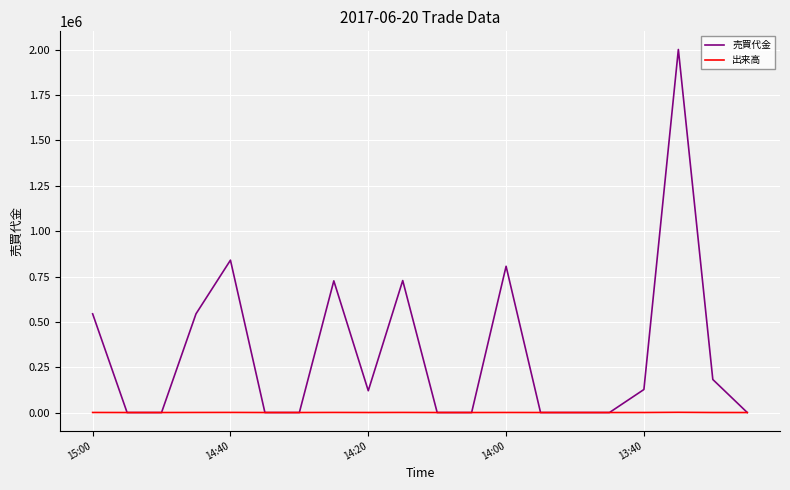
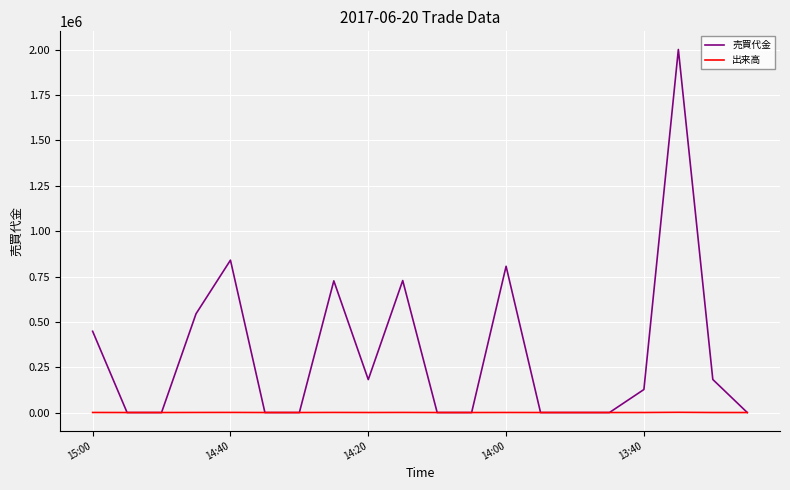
  {
    "売買代金": {
-     "15:00": 540000,
+     "15:00": 450000,
      "14:40": 840000,
-     "14:20": 120000,
+     "14:20": 180000,
      "14:00": 810000,
      "13:40": 130000
    },
    "出来高": {
      "15:00": 0,
      "14:40": 0,
      "14:20": 0,
      "14:00": 0,
      "13:40": 0
    }
  }
